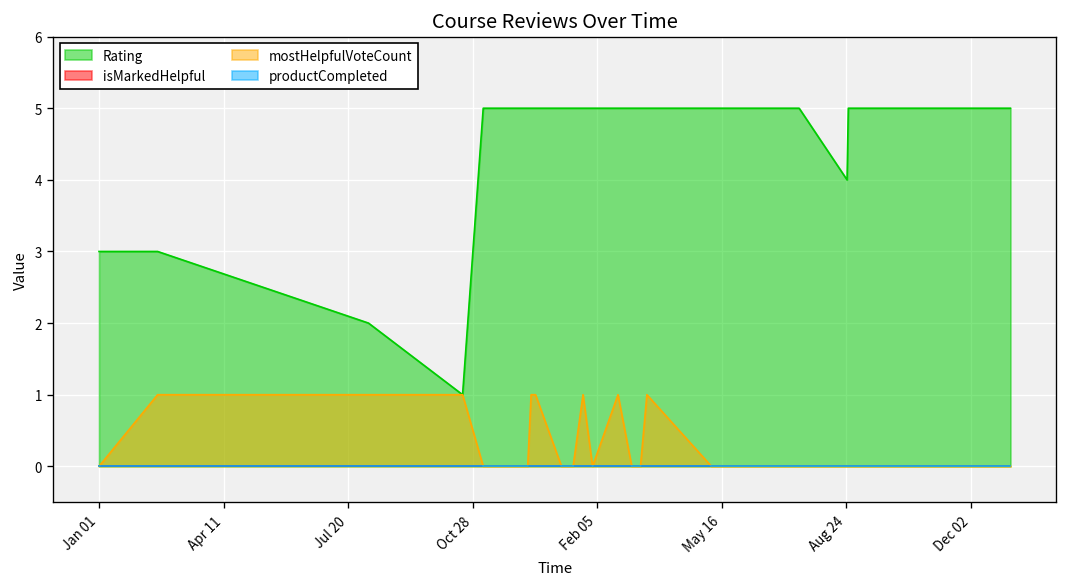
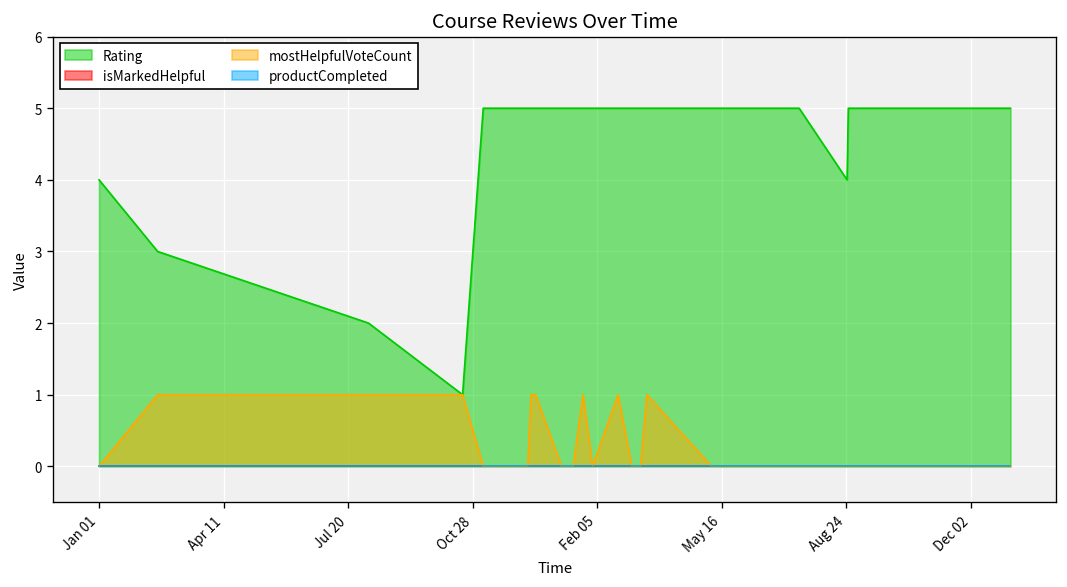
  {
    "Rating": {
-     "Jan 01": 3
+     "Jan 01": 4
    }
  }
